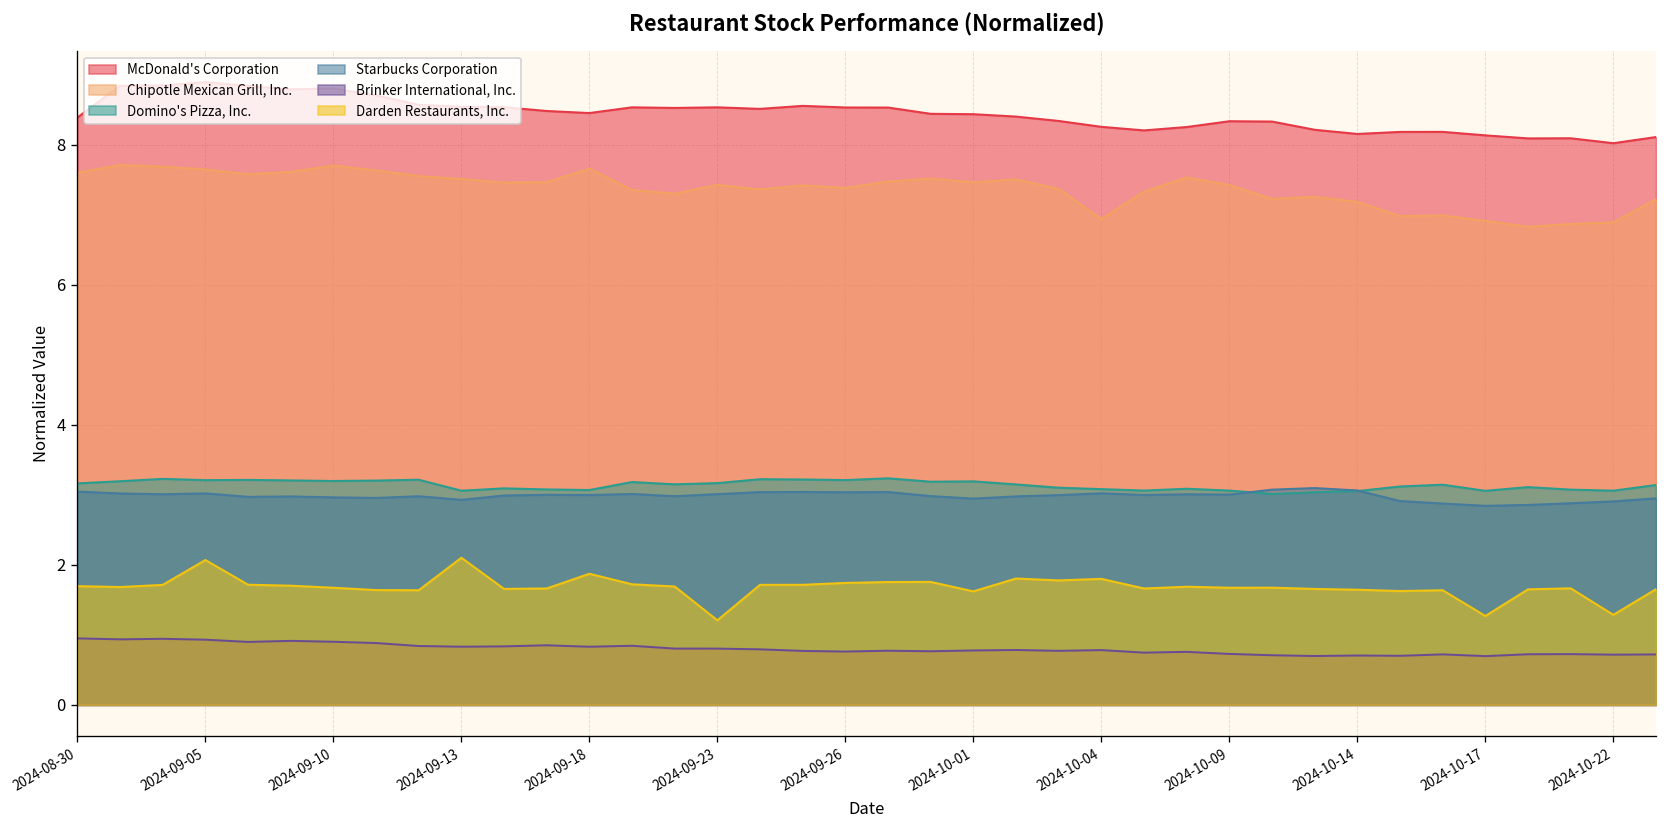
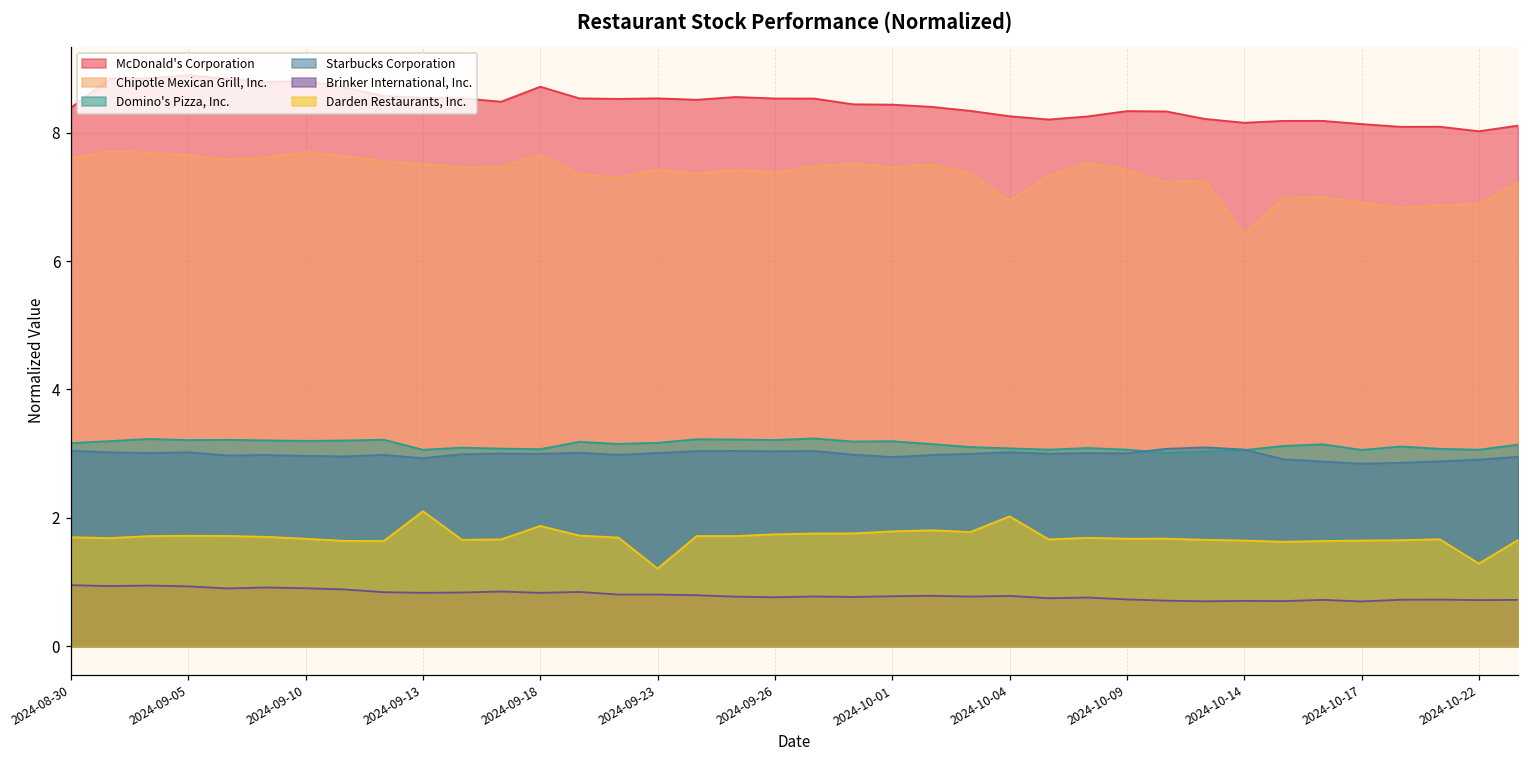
  {
    "McDonald's Corporation": {
      "2024-08-30": 8.4,
-     "2024-09-18": 8.5,
+     "2024-09-18": 8.7,
      "2024-09-23": 8.5,
      "2024-09-26": 8.5,
      "2024-10-01": 8.4,
      "2024-10-04": 8.3,
      "2024-10-09": 8.3,
      "2024-10-14": 8.2,
      "2024-10-17": 8.1,
      "2024-10-22": 8.0
    },
    "Chipotle Mexican Grill, Inc.": {
      "2024-08-30": 7.6,
      "2024-09-05": 7.7,
      "2024-09-10": 7.7,
      "2024-09-13": 7.5,
      "2024-09-18": 7.7,
      "2024-09-23": 7.4,
      "2024-09-26": 7.4,
      "2024-10-01": 7.5,
      "2024-10-04": 6.9,
      "2024-10-09": 7.4,
-     "2024-10-14": 7.2,
+     "2024-10-14": 6.4,
      "2024-10-17": 6.9,
      "2024-10-22": 6.9
    },
    "Darden Restaurants, Inc.": {
      "2024-08-30": 1.7,
-     "2024-09-05": 2.1,
+     "2024-09-05": 1.7,
      "2024-09-10": 1.7,
      "2024-09-13": 2.1,
      "2024-09-18": 1.9,
      "2024-09-23": 1.2,
      "2024-09-26": 1.7,
-     "2024-10-01": 1.6,
-     "2024-10-04": 1.8,
+     "2024-10-01": 1.8,
+     "2024-10-04": 2.0,
      "2024-10-09": 1.7,
      "2024-10-14": 1.6,
-     "2024-10-17": 1.3,
+     "2024-10-17": 1.6,
      "2024-10-22": 1.3
    }
  }
